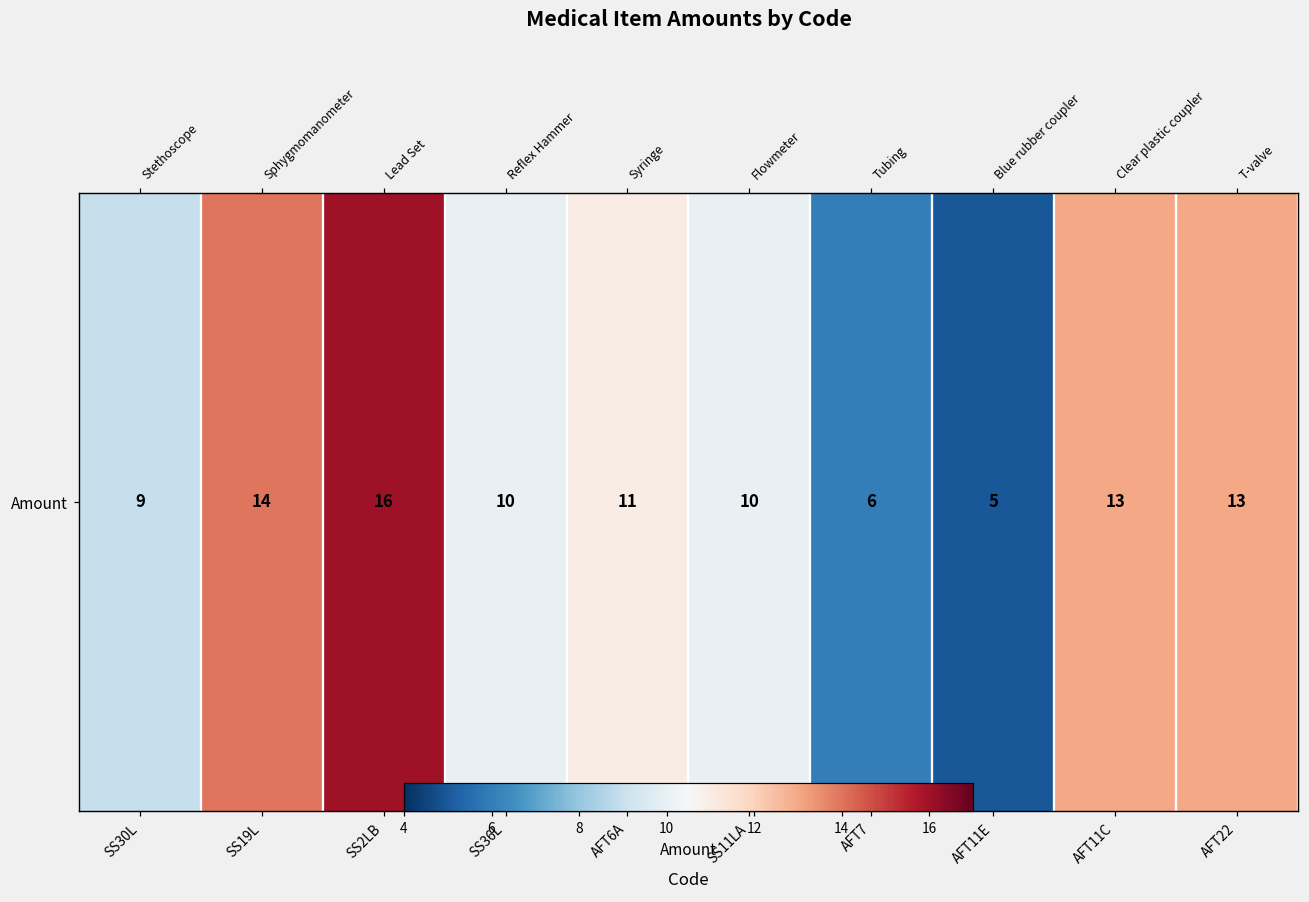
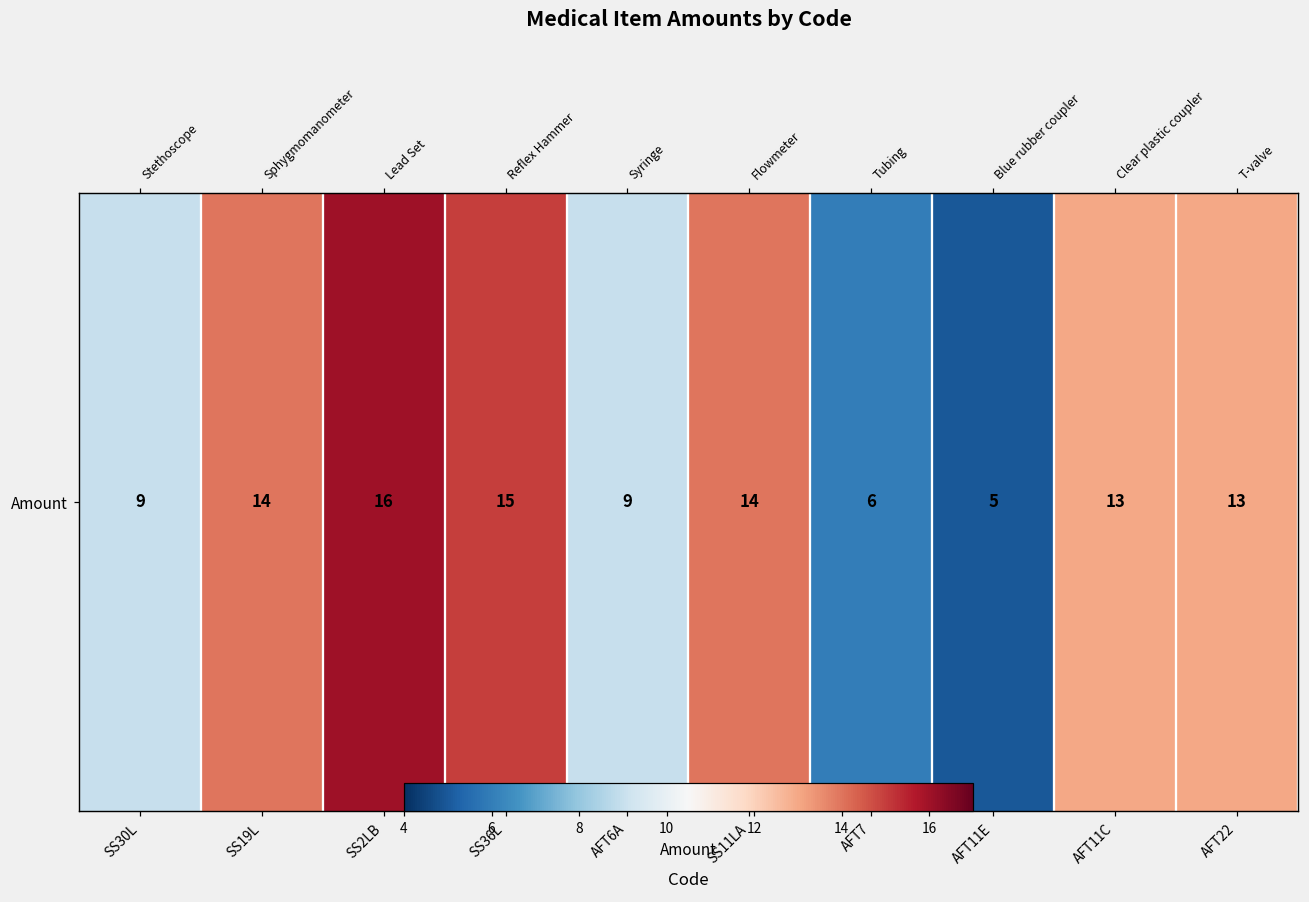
  {
    "Amount": {
      "SS30L": 9,
      "SS19L": 14,
      "SS2LB": 16,
-     "SS36L": 10,
-     "AFT6A": 11,
-     "SS11LA": 10,
+     "SS36L": 15,
+     "AFT6A": 9,
+     "SS11LA": 14,
      "AFT7": 6,
      "AFT11E": 5,
      "AFT11C": 13,
      "AFT22": 13
    }
  }
